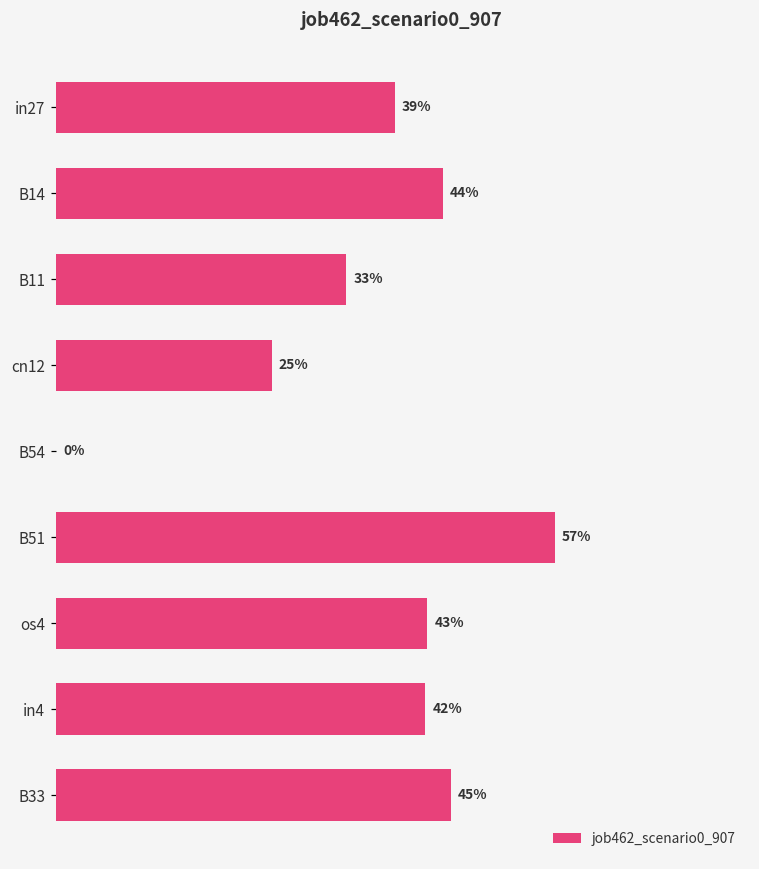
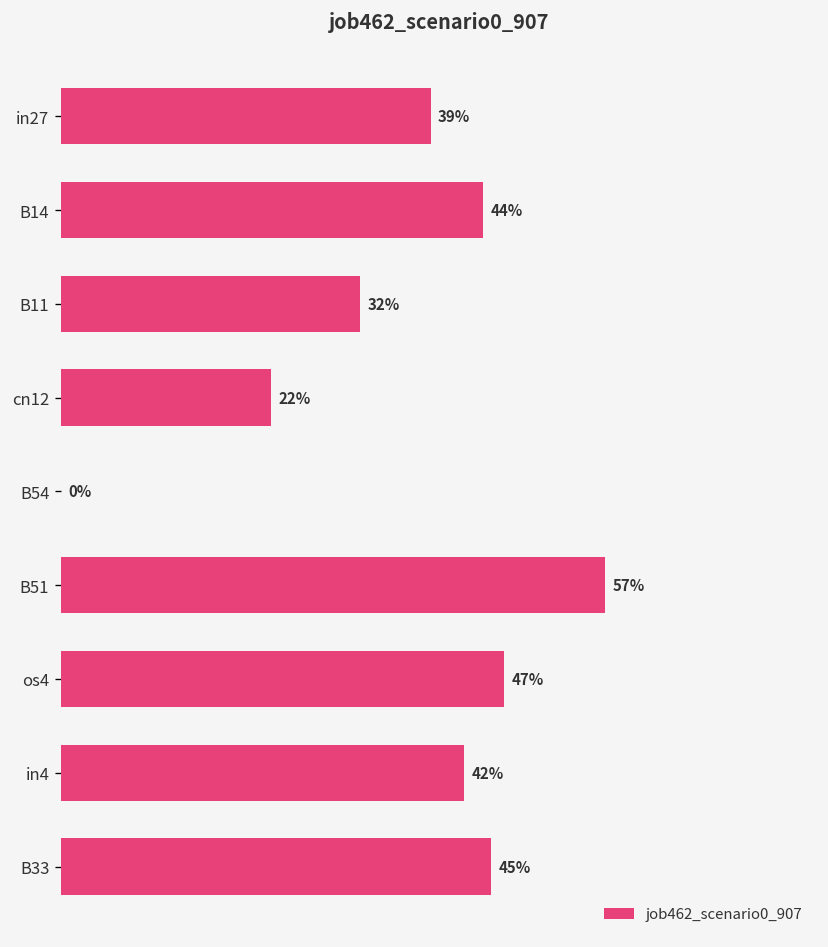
  {
    "in27": "39%",
    "B14": "44%",
-   "B11": "33%",
-   "cn12": "25%",
+   "B11": "32%",
+   "cn12": "22%",
    "B54": "0%",
    "B51": "57%",
-   "os4": "43%",
+   "os4": "47%",
    "in4": "42%",
    "B33": "45%"
  }
